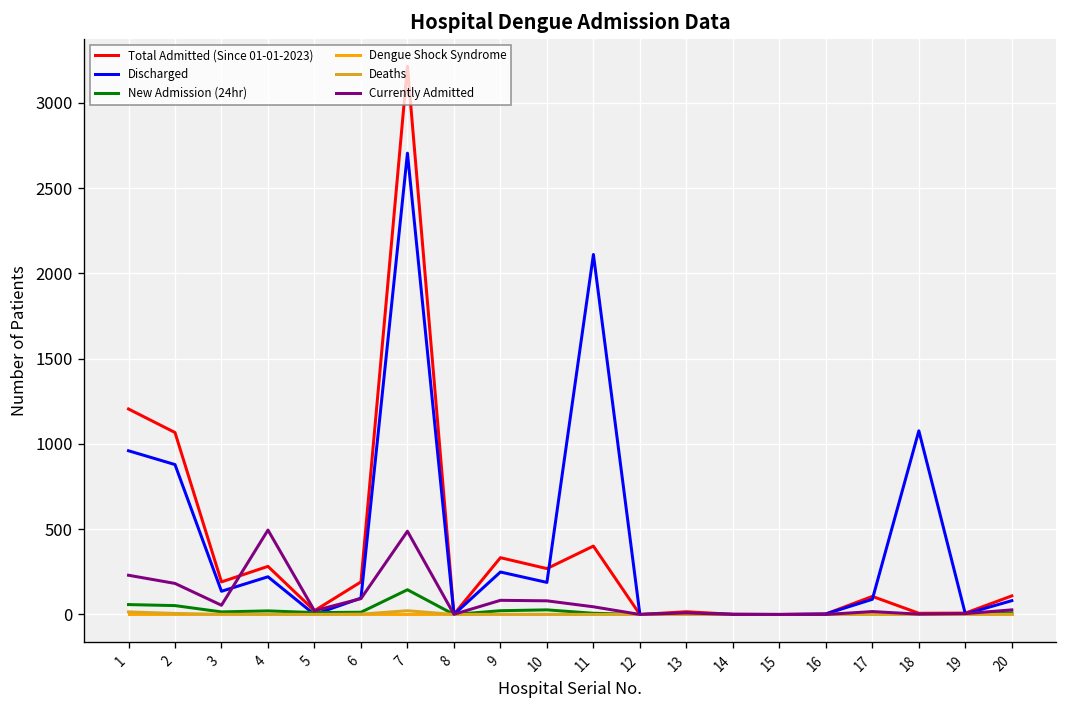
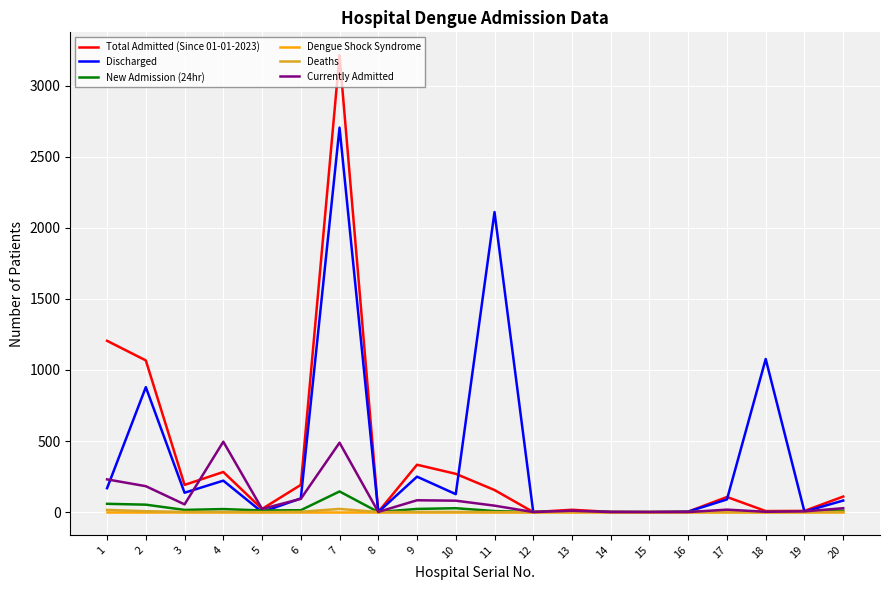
  {
    "Total Admitted (Since 01-01-2023)": {
      "1": 1210,
      "2": 1070,
      "3": 190,
      "4": 280,
      "6": 190,
      "9": 330,
      "10": 270,
-     "11": 400,
+     "11": 160,
      "20": 110
    },
    "Discharged": {
-     "1": 960,
+     "1": 170,
      "2": 880,
      "3": 140,
      "4": 220,
      "7": 2710,
      "9": 250,
-     "10": 190,
+     "10": 130,
      "11": 2110,
      "18": 1080,
      "20": 80
    },
    "New Admission (24hr)": {
      "1": 60,
      "2": 50,
      "4": 20,
      "7": 150,
      "9": 20,
      "10": 30
    },
    "Currently Admitted": {
      "1": 230,
      "2": 180,
      "3": 50,
      "4": 500,
      "7": 490,
      "9": 80,
      "10": 80,
      "11": 50
    }
  }
